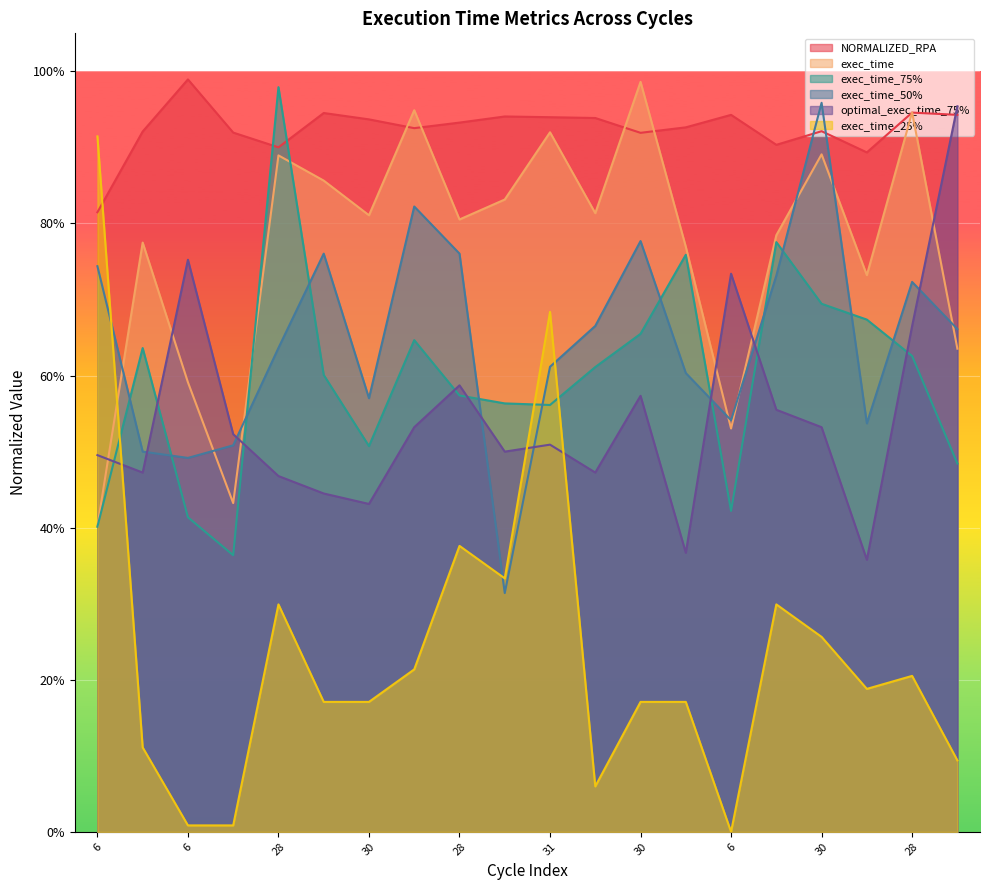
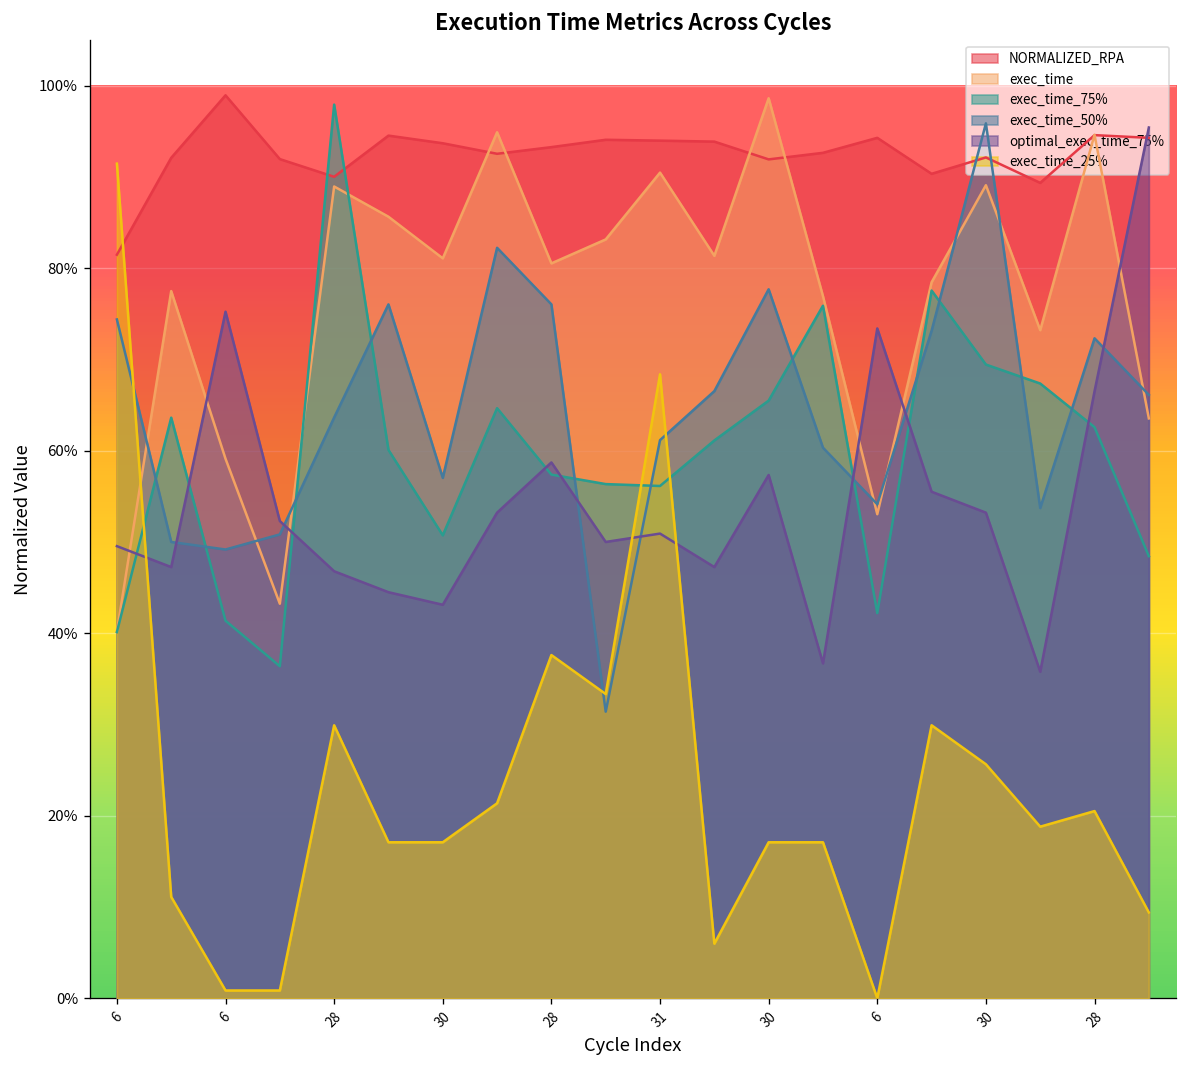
  {
    "NORMALIZED_RPA": {
      "31": "94%"
    },
    "exec_time": {
-     "31": "92%"
+     "31": "90%"
    },
    "exec_time_25%": {
      "31": "68%"
    }
  }
